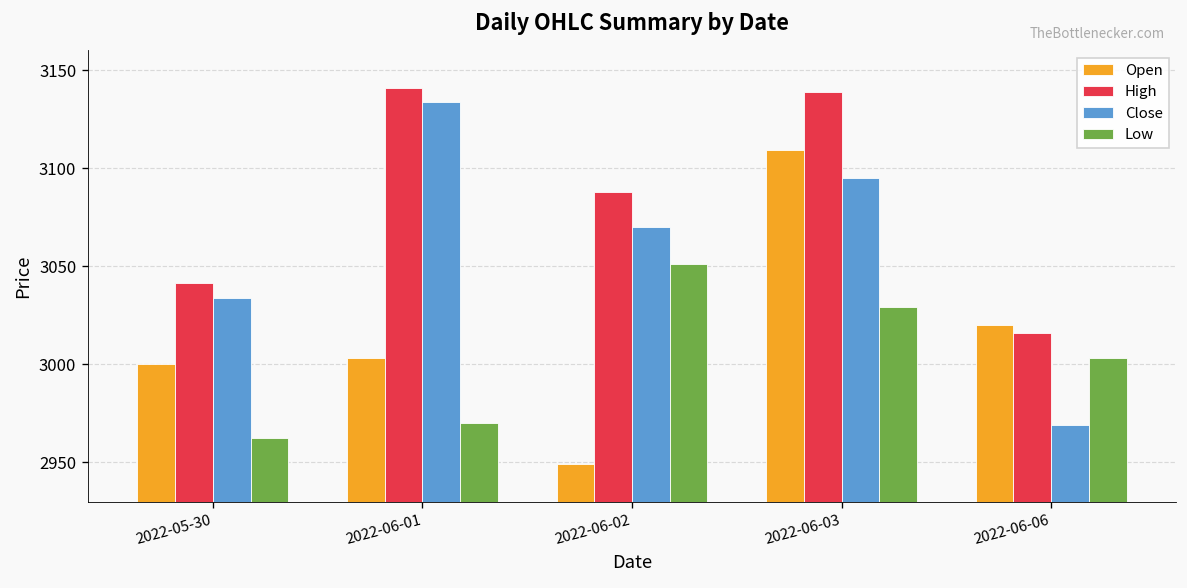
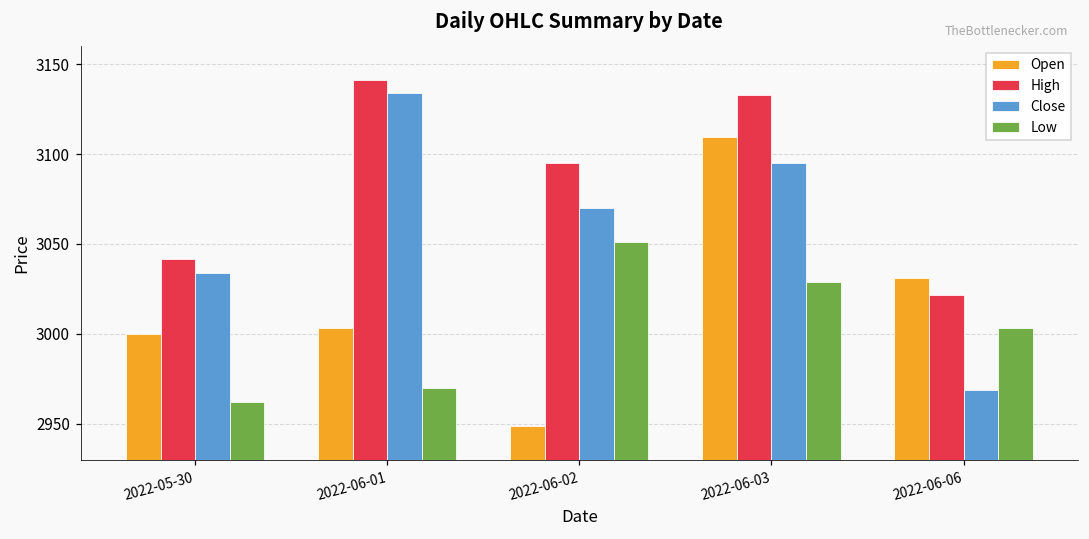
  {
    "Open": {
      "2022-05-30": 3000,
      "2022-06-01": 3003,
      "2022-06-02": 2949,
      "2022-06-03": 3109,
-     "2022-06-06": 3020
+     "2022-06-06": 3031
    },
    "High": {
      "2022-05-30": 3042,
      "2022-06-01": 3141,
-     "2022-06-02": 3088,
-     "2022-06-03": 3139,
-     "2022-06-06": 3016
+     "2022-06-02": 3095,
+     "2022-06-03": 3133,
+     "2022-06-06": 3022
    },
    "Close": {
      "2022-05-30": 3034,
      "2022-06-01": 3134,
      "2022-06-02": 3070,
      "2022-06-03": 3095,
      "2022-06-06": 2969
    },
    "Low": {
      "2022-05-30": 2962,
      "2022-06-01": 2970,
      "2022-06-02": 3051,
      "2022-06-03": 3029,
      "2022-06-06": 3003
    }
  }
